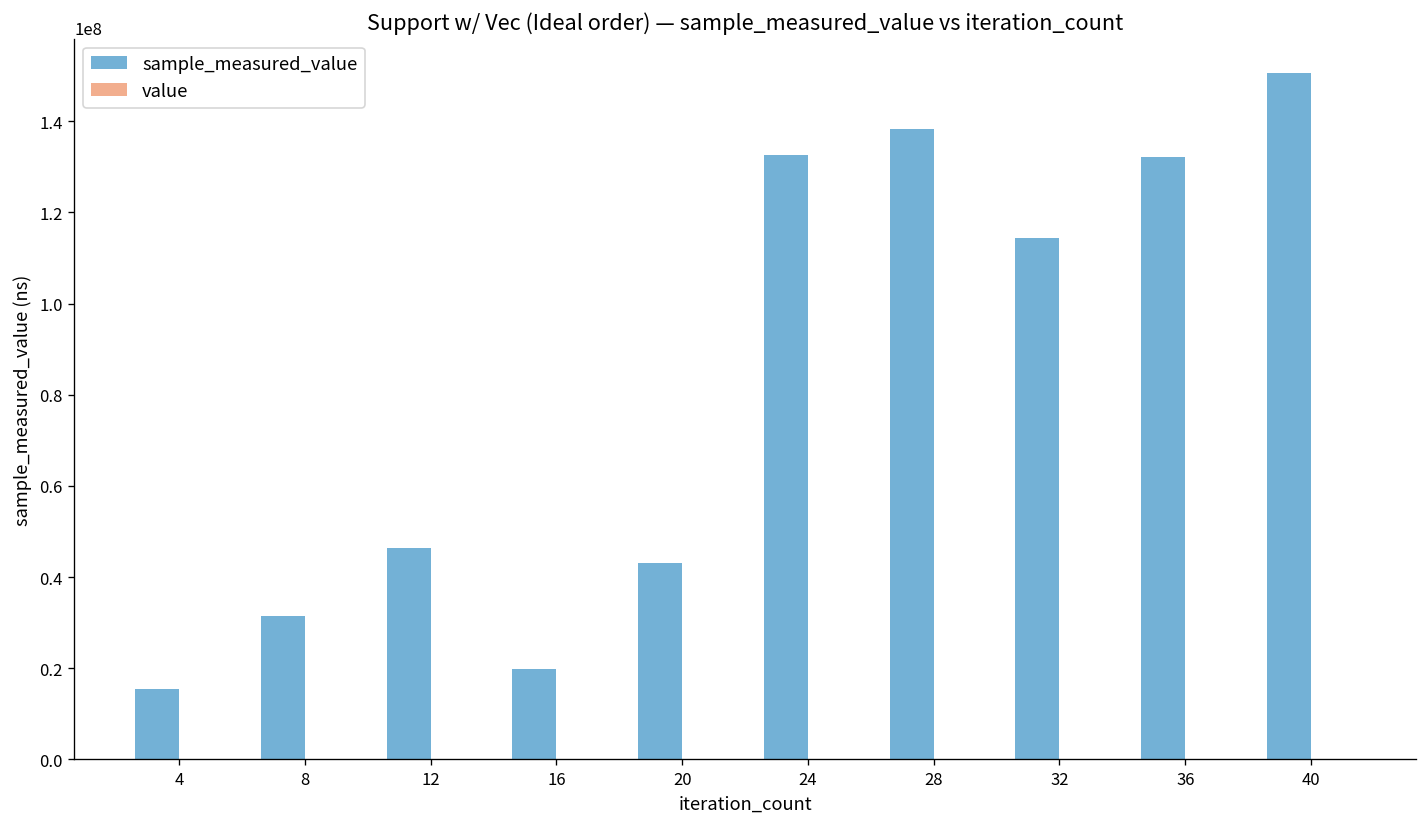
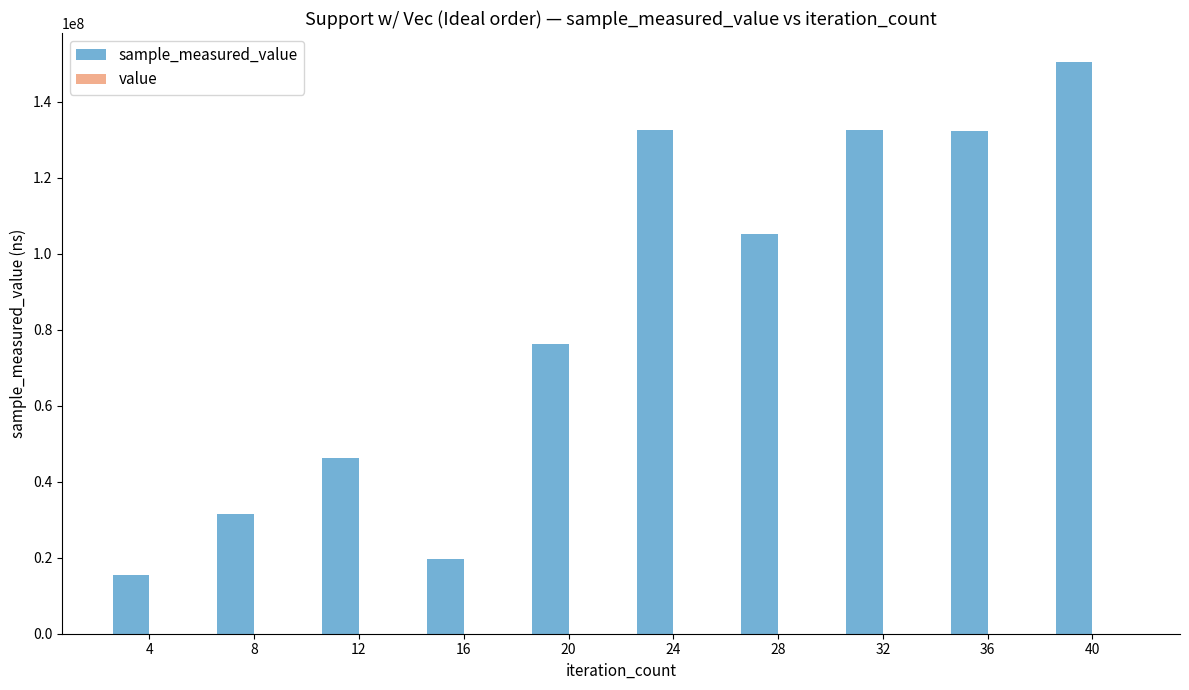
  {
    "sample_measured_value": {
      "4": 16000000,
      "8": 31000000,
      "12": 46000000,
      "16": 20000000,
-     "20": 43000000,
+     "20": 76000000,
      "24": 133000000,
-     "28": 138000000,
-     "32": 114000000,
+     "28": 105000000,
+     "32": 132000000,
      "36": 132000000,
      "40": 151000000
    }
  }
